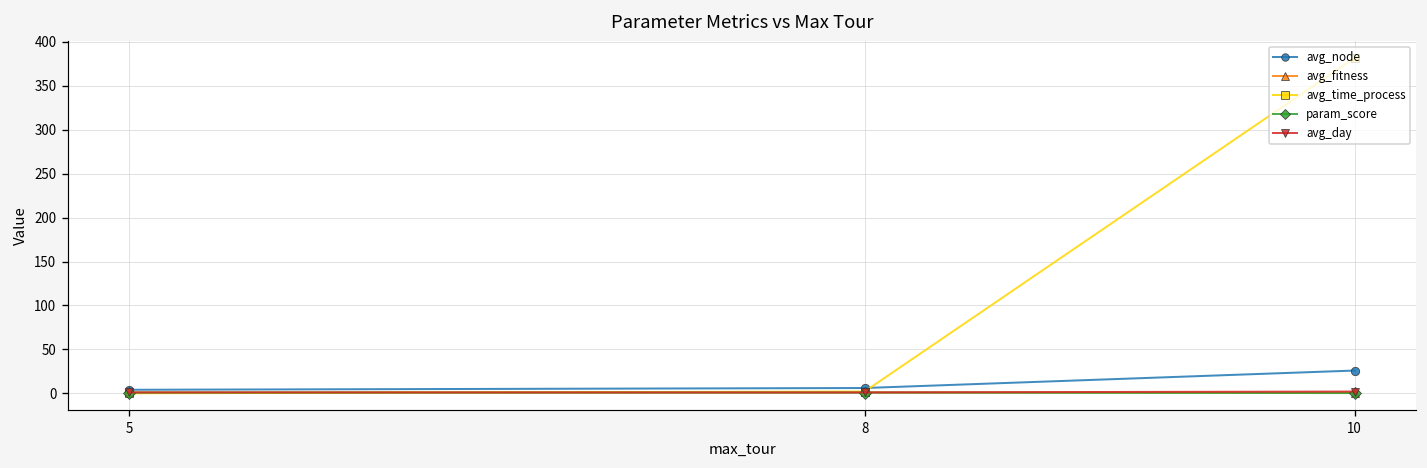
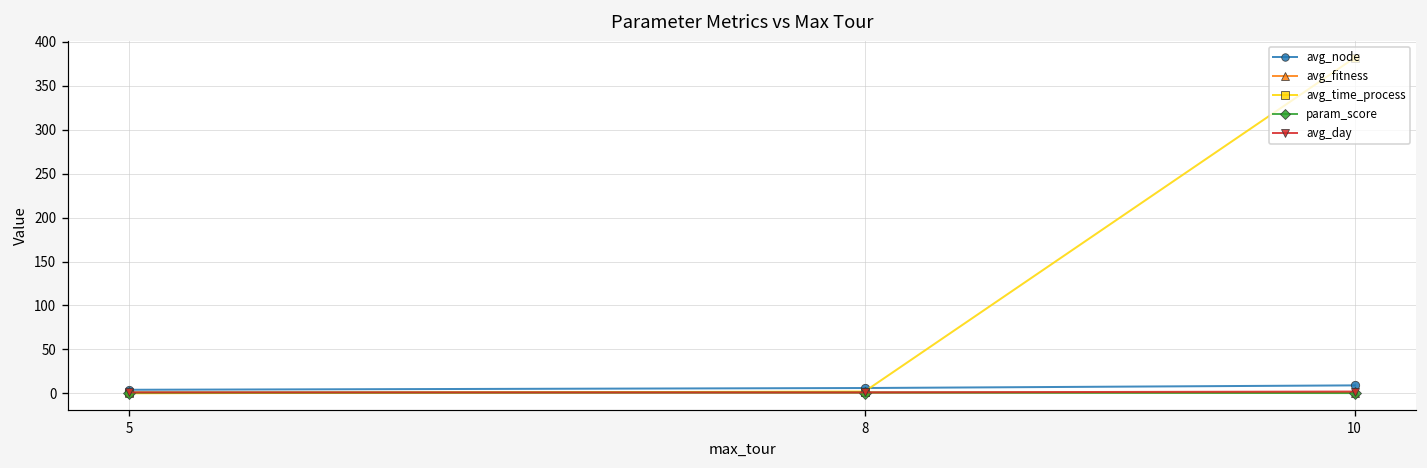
  {
    "avg_node": {
      "8": 10,
-     "10": 30
+     "10": 10
    }
  }
